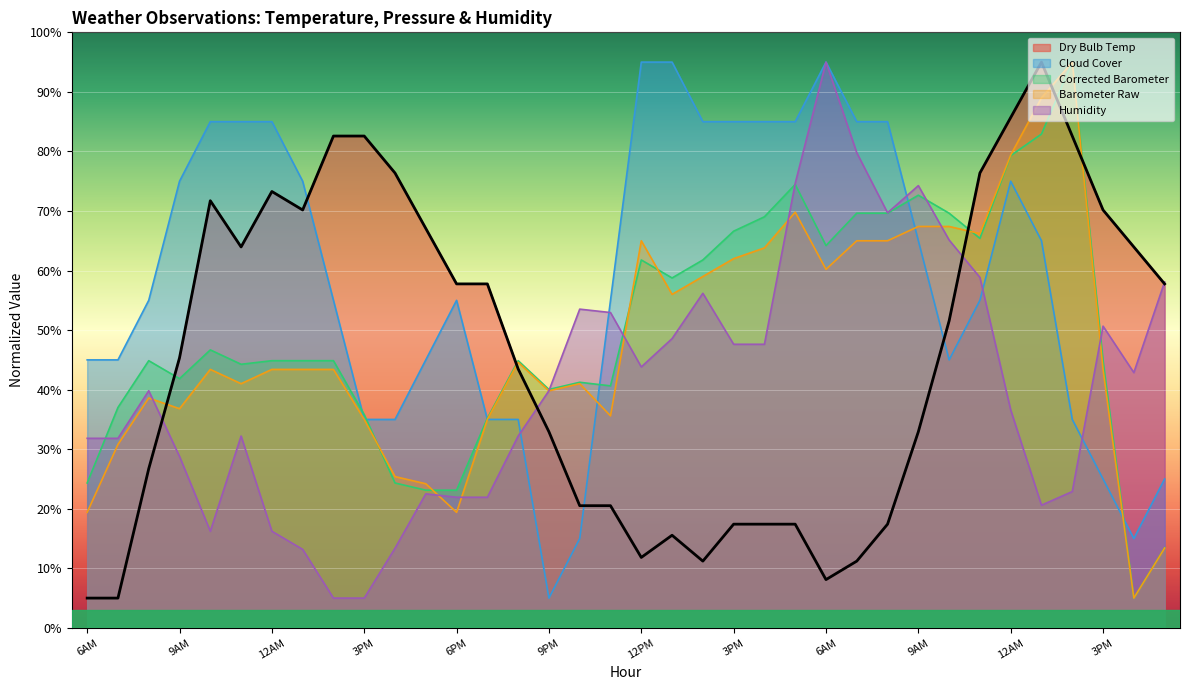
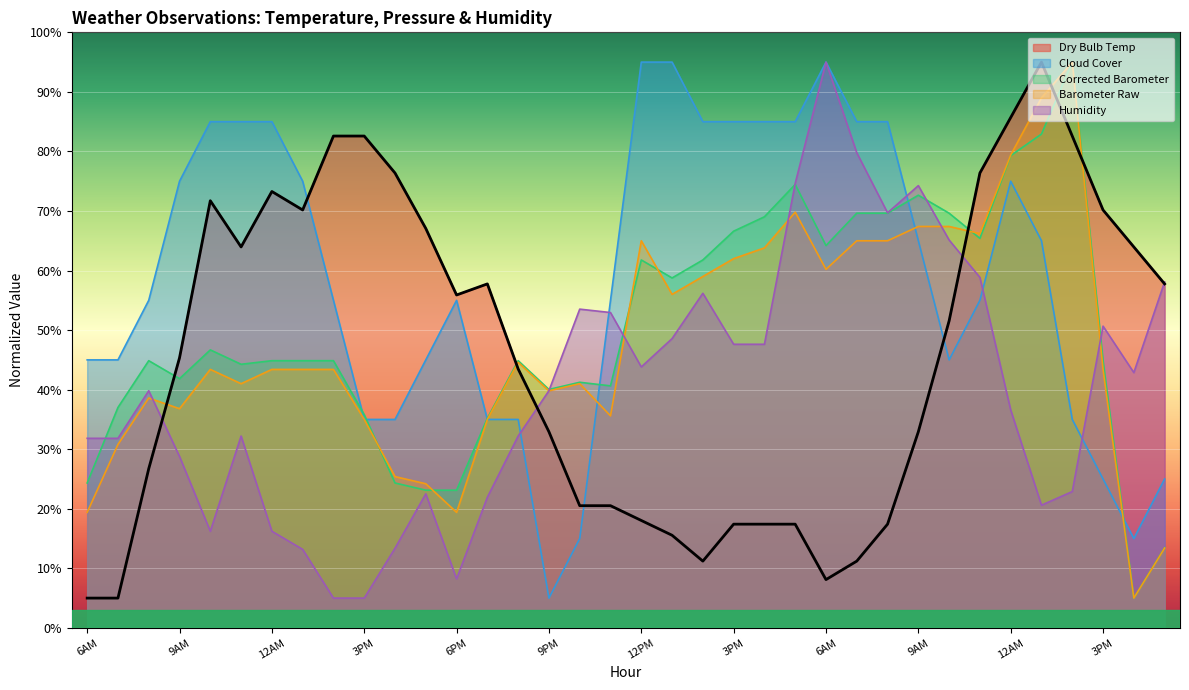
  {
    "Dry Bulb Temp": {
-     "6PM": "58%",
+     "6PM": "56%",
      "9PM": "33%",
-     "12PM": "12%"
+     "12PM": "18%"
    },
    "Cloud Cover": {
      "6PM": "55%",
      "9PM": "5%",
      "12PM": "95%"
    },
    "Corrected Barometer": {
      "6PM": "23%",
      "12PM": "62%"
    },
    "Barometer Raw": {
      "6PM": "19%",
      "12PM": "65%"
    },
    "Humidity": {
-     "6PM": "22%",
+     "6PM": "8%",
      "12PM": "44%"
    }
  }
